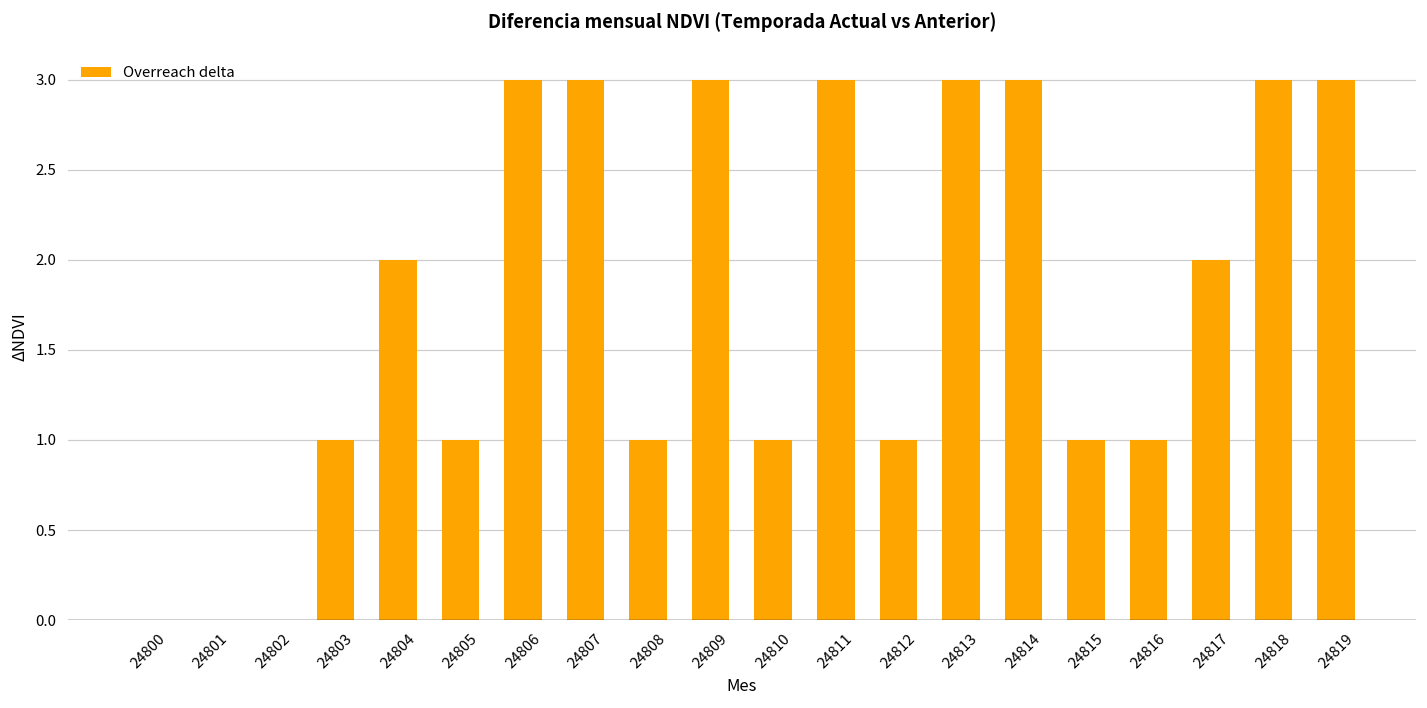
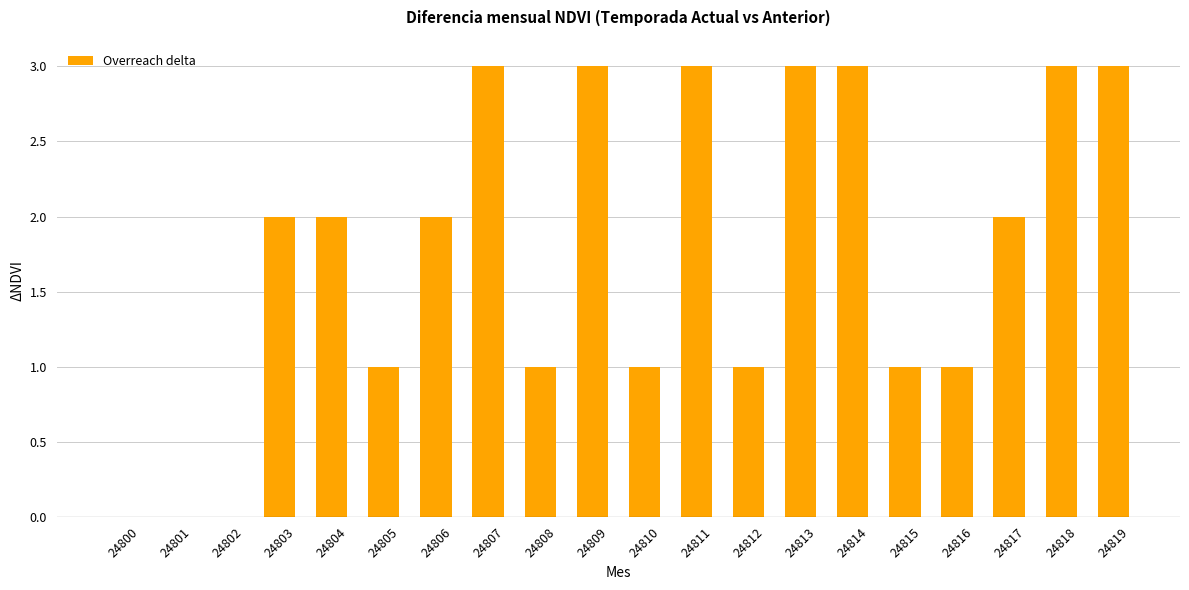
  {
    "24800": 0.00,
    "24801": 0.00,
    "24802": 0.00,
-   "24803": 1.00,
+   "24803": 2.00,
    "24804": 2.00,
    "24805": 1.00,
-   "24806": 3.00,
+   "24806": 2.00,
    "24807": 3.00,
    "24808": 1.00,
    "24809": 3.00,
    "24810": 1.00,
    "24811": 3.00,
    "24812": 1.00,
    "24813": 3.00,
    "24814": 3.00,
    "24815": 1.00,
    "24816": 1.00,
    "24817": 2.00,
    "24818": 3.00,
    "24819": 3.00
  }
